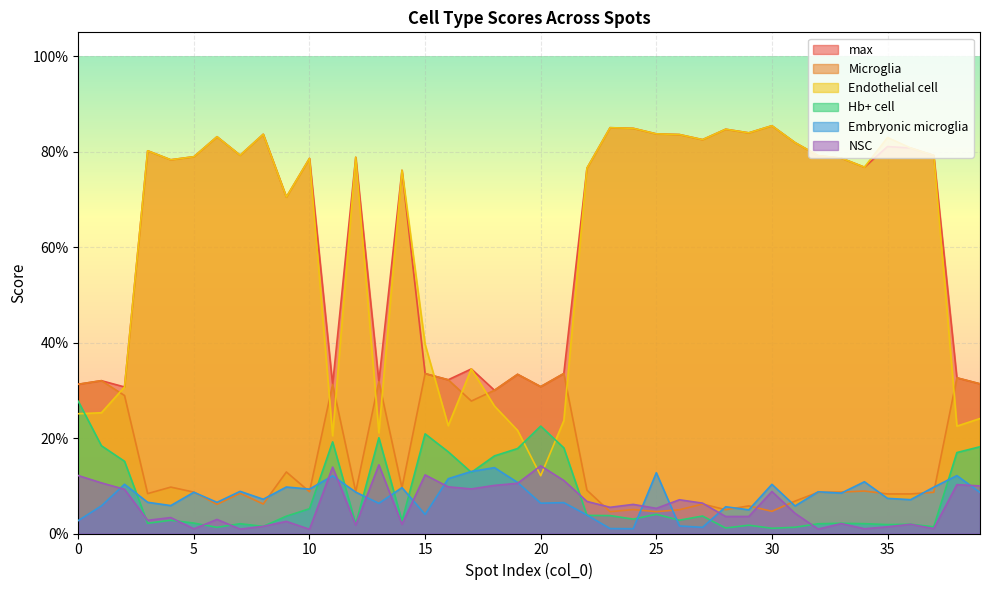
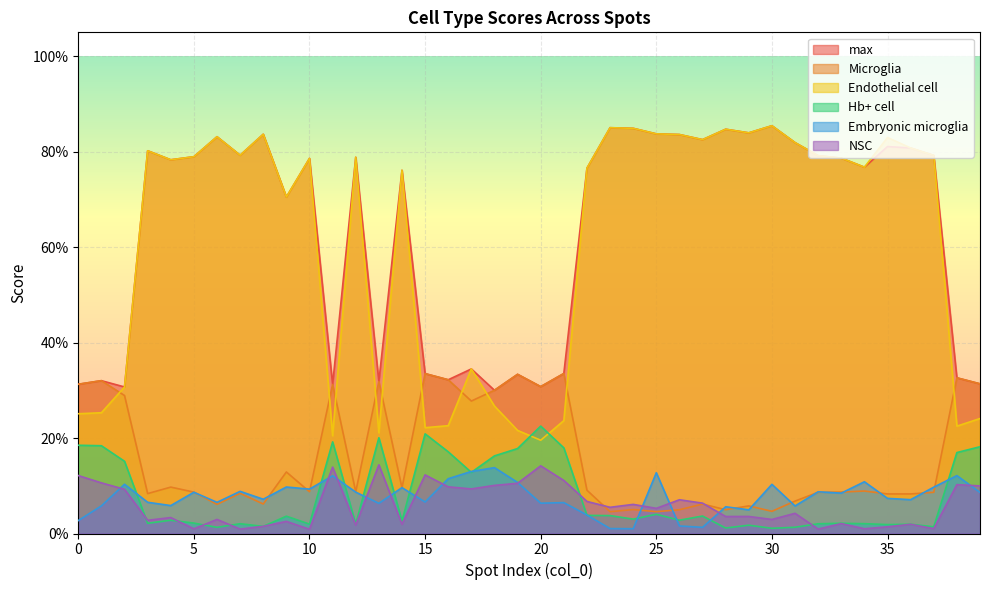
  {
    "Endothelial cell": {
      "0": "25%",
-     "15": "40%",
-     "20": "12%"
+     "15": "22%",
+     "20": "20%"
    },
    "Hb+ cell": {
-     "0": "28%",
+     "0": "18%",
      "5": "2%",
-     "10": "5%",
+     "10": "2%",
      "15": "21%",
      "20": "23%",
      "25": "4%",
      "30": "1%"
    },
    "Embryonic microglia": {
      "0": "3%",
      "10": "9%",
-     "15": "4%",
+     "15": "7%",
      "20": "6%",
      "25": "13%",
      "30": "10%",
      "35": "7%"
    },
    "NSC": {
      "0": "12%",
      "5": "1%",
      "10": "1%",
      "15": "12%",
      "20": "14%",
      "25": "5%",
-     "30": "9%"
+     "30": "3%"
    }
  }
